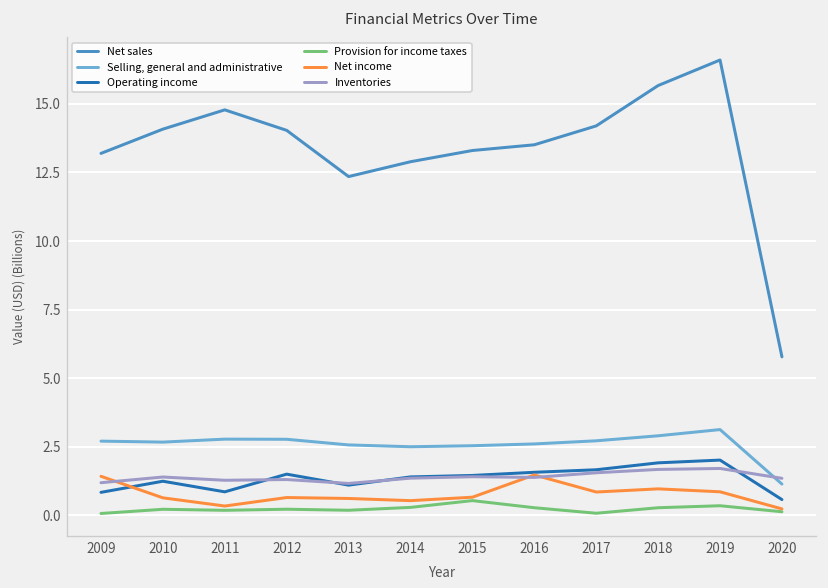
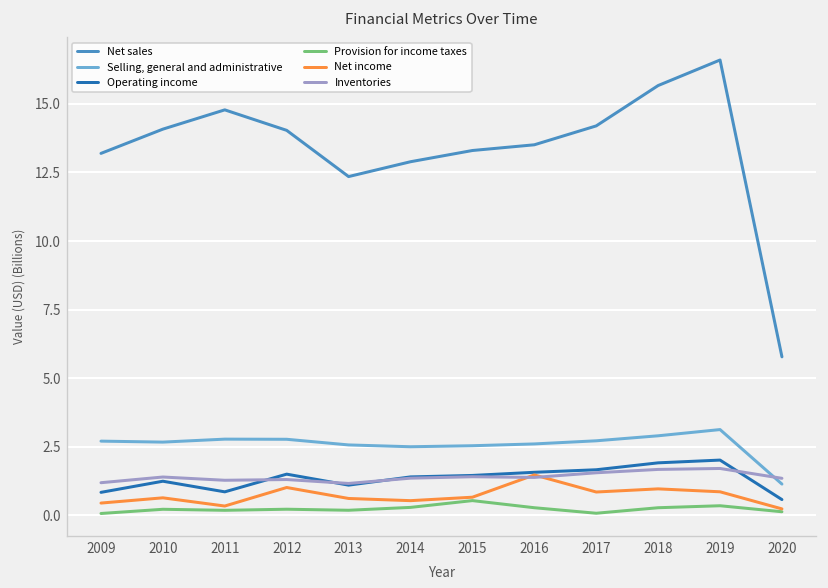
  {
    "Provision for income taxes": {
      "2009": 0.1,
      "2010": 0.2,
      "2011": 0.2,
      "2012": 0.2,
      "2013": 0.2,
      "2014": 0.3,
      "2015": 0.5,
      "2016": 0.3,
      "2017": 0.1,
      "2018": 0.3,
      "2019": 0.4
    },
    "Net income": {
-     "2009": 1.4,
+     "2009": 0.5,
      "2010": 0.6,
      "2011": 0.3,
-     "2012": 0.7,
+     "2012": 1.0,
      "2013": 0.6,
      "2014": 0.5,
      "2015": 0.7,
      "2017": 0.9,
      "2018": 1.0,
      "2019": 0.9
    }
  }
